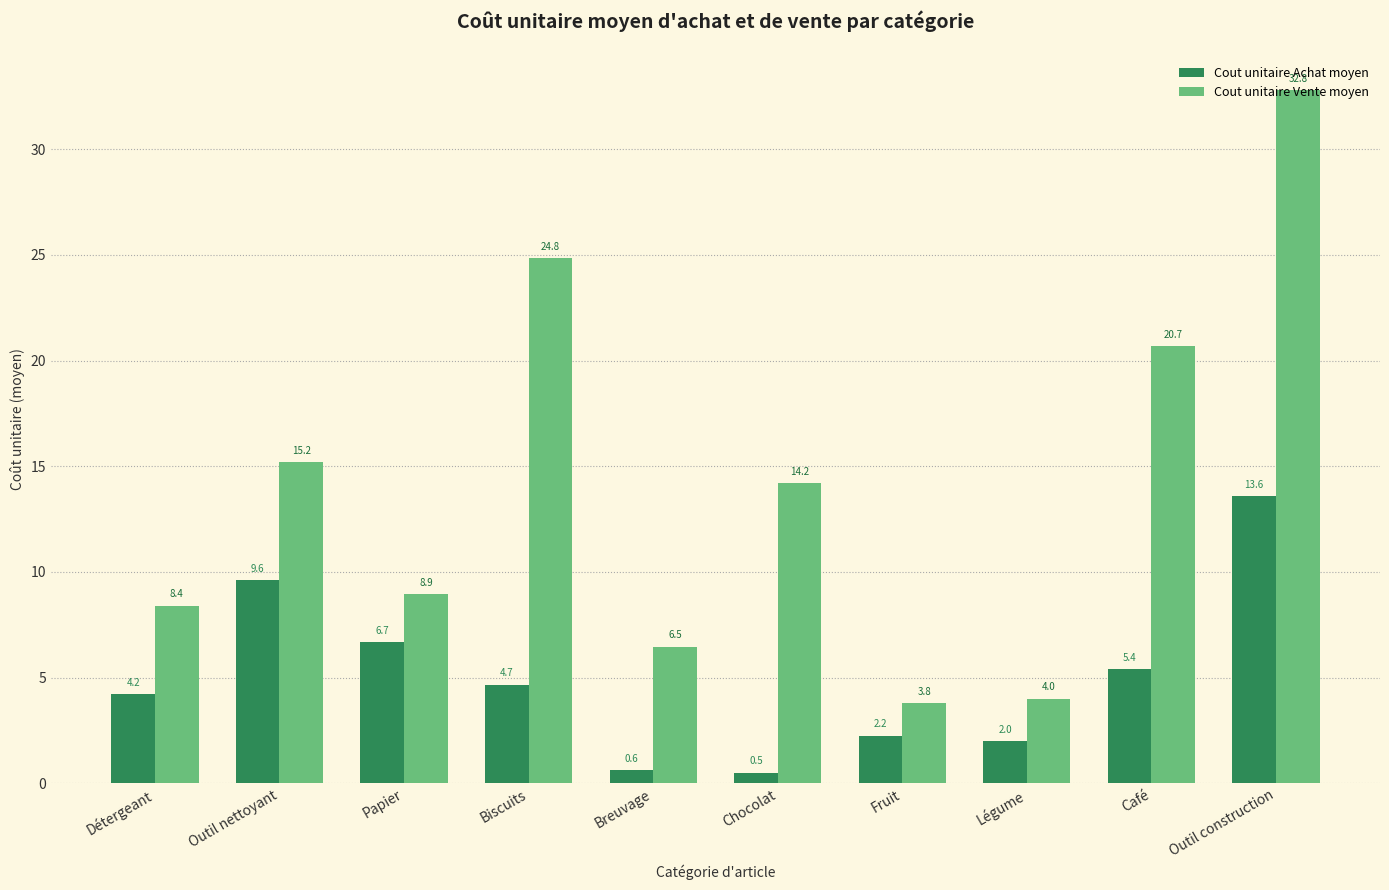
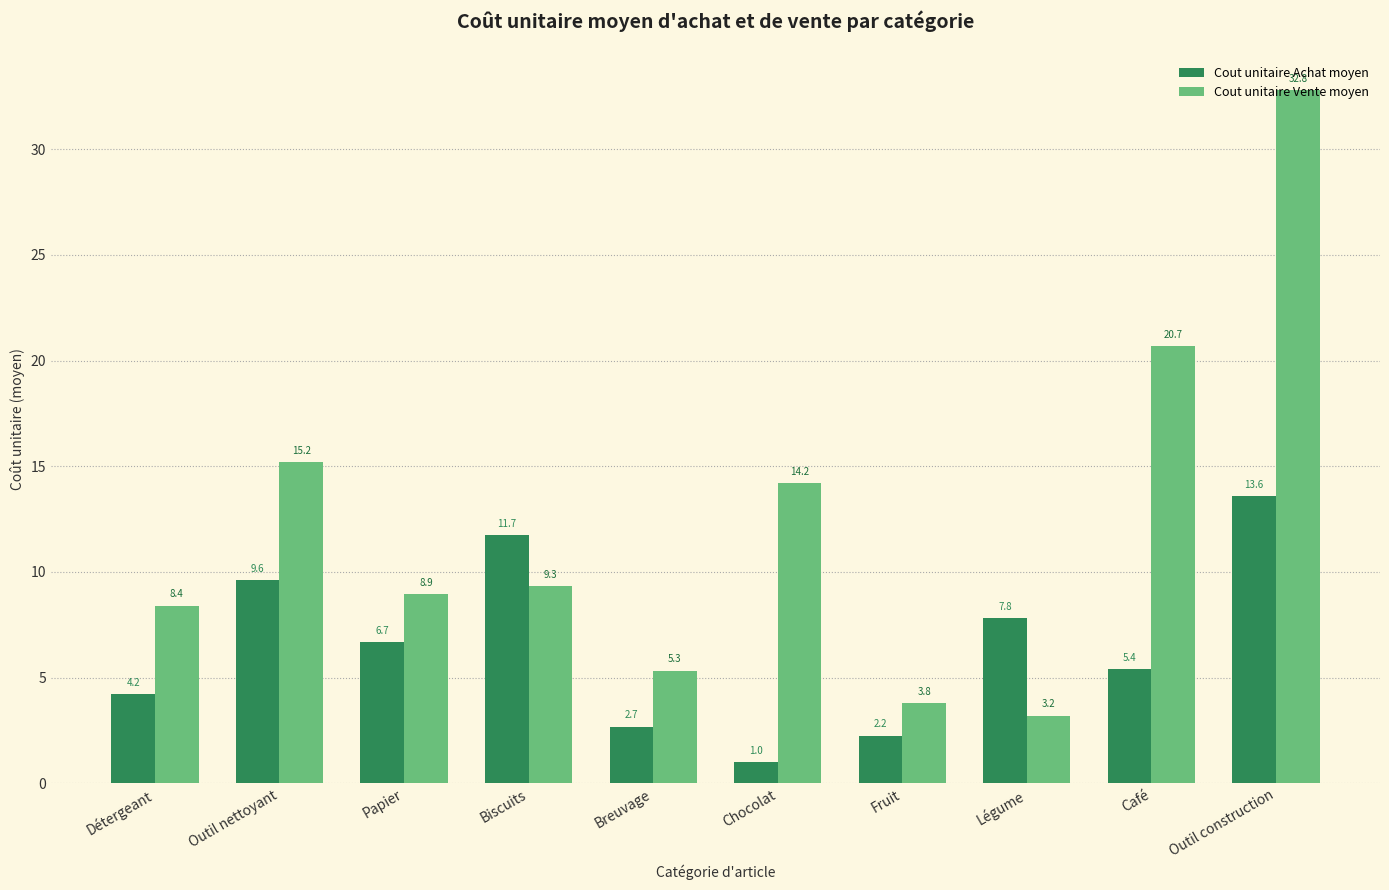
  {
    "Cout unitaire Achat moyen": {
      "Détergeant": 4.2,
      "Outil nettoyant": 9.6,
      "Papier": 6.7,
-     "Biscuits": 4.7,
-     "Breuvage": 0.6,
-     "Chocolat": 0.5,
+     "Biscuits": 11.7,
+     "Breuvage": 2.7,
+     "Chocolat": 1.0,
      "Fruit": 2.2,
-     "Légume": 2.0,
+     "Légume": 7.8,
      "Café": 5.4,
      "Outil construction": 13.6
    },
    "Cout unitaire Vente moyen": {
      "Détergeant": 8.4,
      "Outil nettoyant": 15.2,
      "Papier": 8.9,
-     "Biscuits": 24.8,
-     "Breuvage": 6.5,
+     "Biscuits": 9.3,
+     "Breuvage": 5.3,
      "Chocolat": 14.2,
      "Fruit": 3.8,
-     "Légume": 4.0,
+     "Légume": 3.2,
      "Café": 20.7,
      "Outil construction": 32.8
    }
  }
